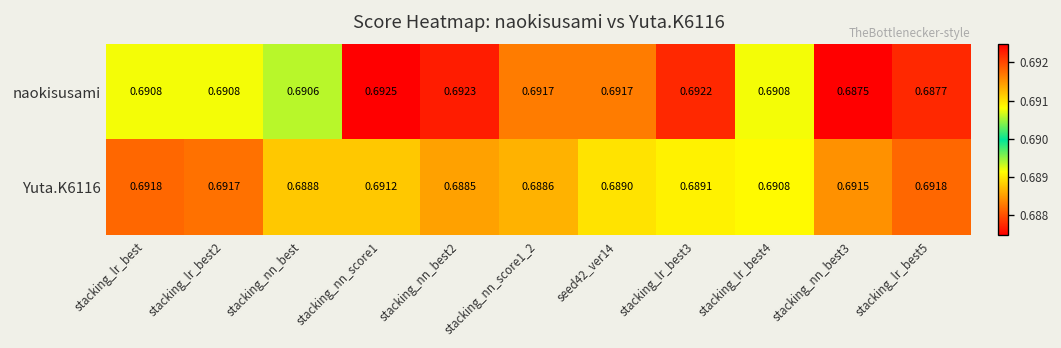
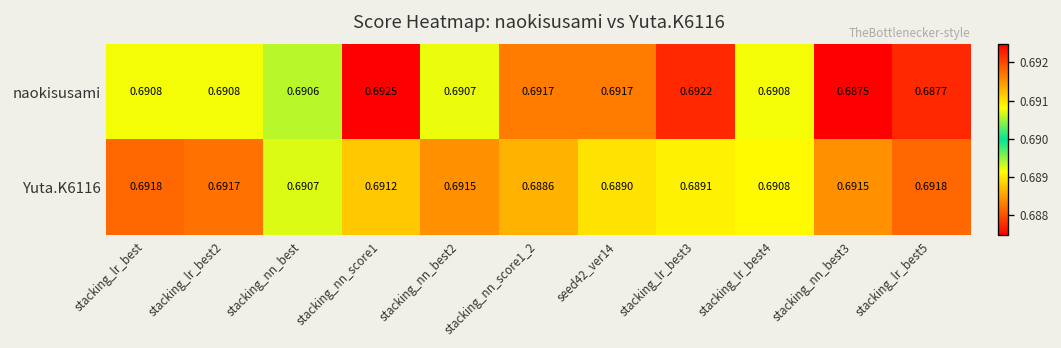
  {
    "naokisusami": {
      "stacking_lr_best": 0.6908,
      "stacking_lr_best2": 0.6908,
      "stacking_nn_best": 0.6906,
      "stacking_nn_score1": 0.6925,
-     "stacking_nn_best2": 0.6923,
+     "stacking_nn_best2": 0.6907,
      "stacking_nn_score1_2": 0.6917,
      "seed42_ver14": 0.6917,
      "stacking_lr_best3": 0.6922,
      "stacking_lr_best4": 0.6908,
      "stacking_nn_best3": 0.6875,
      "stacking_lr_best5": 0.6877
    },
    "Yuta.K6116": {
      "stacking_lr_best": 0.6918,
      "stacking_lr_best2": 0.6917,
-     "stacking_nn_best": 0.6888,
+     "stacking_nn_best": 0.6907,
      "stacking_nn_score1": 0.6912,
-     "stacking_nn_best2": 0.6885,
+     "stacking_nn_best2": 0.6915,
      "stacking_nn_score1_2": 0.6886,
      "seed42_ver14": 0.6890,
      "stacking_lr_best3": 0.6891,
      "stacking_lr_best4": 0.6908,
      "stacking_nn_best3": 0.6915,
      "stacking_lr_best5": 0.6918
    }
  }
